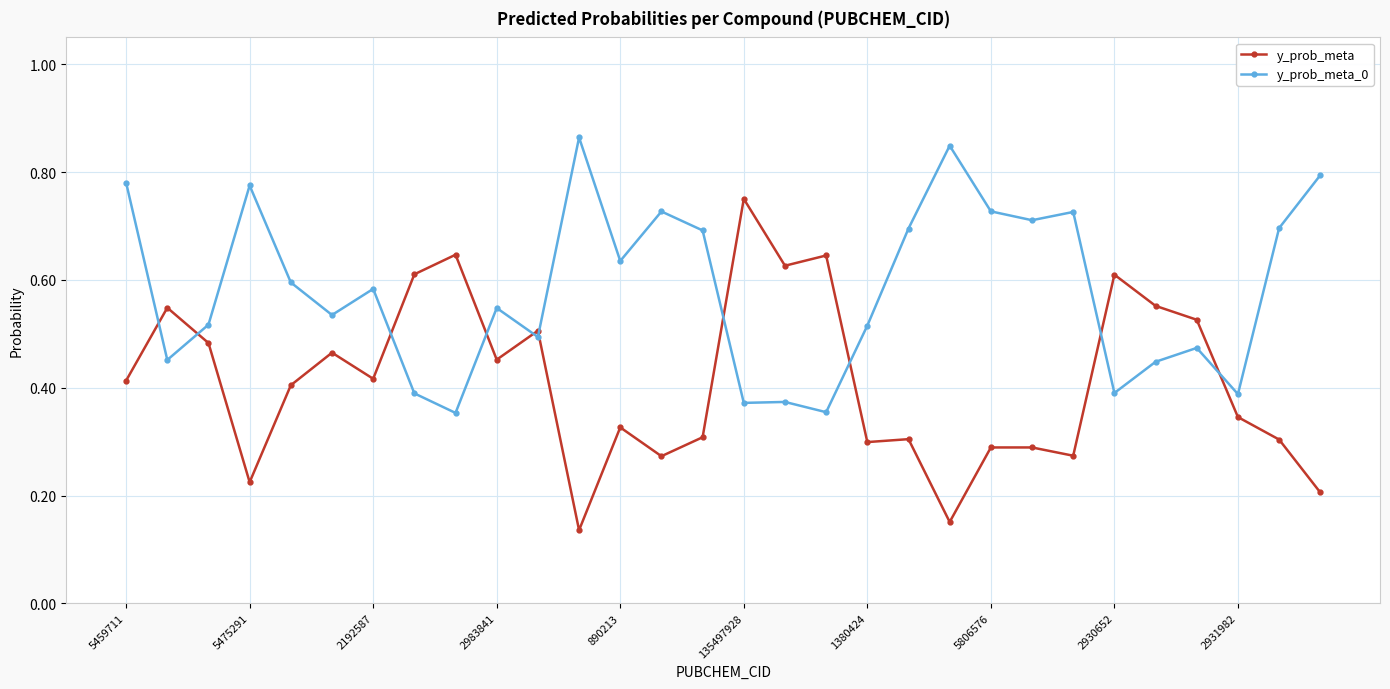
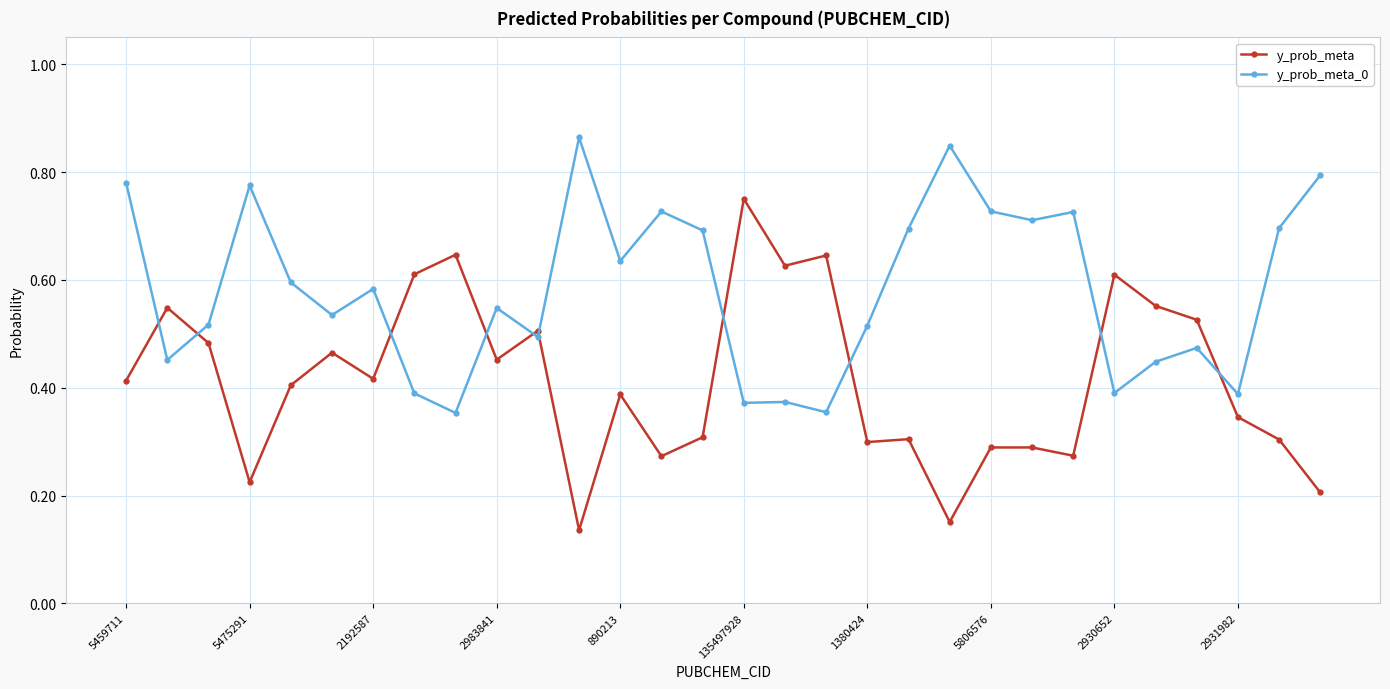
  {
    "y_prob_meta": {
      "5459711": 0.41,
      "5475291": 0.22,
      "2192587": 0.42,
      "2983841": 0.45,
-     "890213": 0.33,
+     "890213": 0.39,
      "135497928": 0.75,
      "1380424": 0.30,
      "5806576": 0.29,
      "2930652": 0.61,
      "2931982": 0.35
    },
    "y_prob_meta_0": {
      "5459711": 0.78,
      "5475291": 0.78,
      "2192587": 0.58,
      "2983841": 0.55,
      "890213": 0.64,
      "135497928": 0.37,
      "1380424": 0.52,
      "5806576": 0.73,
      "2930652": 0.39,
      "2931982": 0.39
    }
  }
